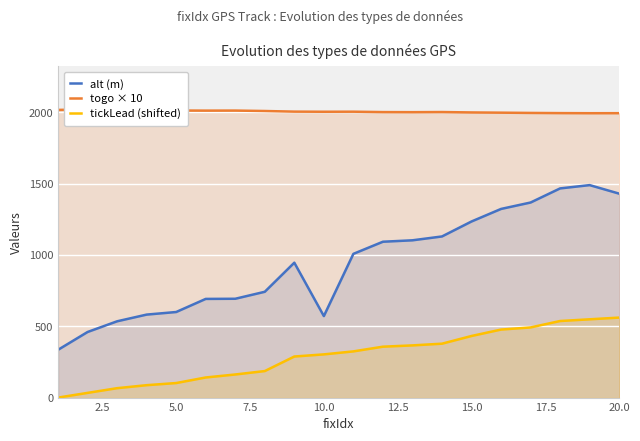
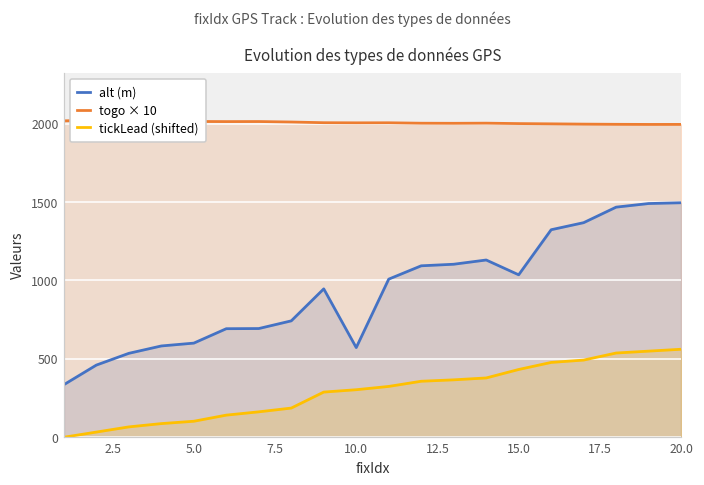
  {
    "alt (m)": {
      "5.0": 600,
      "10.0": 570,
-     "15.0": 1240,
-     "20.0": 1430
+     "15.0": 1040,
+     "20.0": 1500
    },
    "togo × 10": {
      "10.0": 2000,
      "15.0": 2000,
      "20.0": 1990
    },
    "tickLead (shifted)": {
      "5.0": 100,
      "10.0": 300,
      "15.0": 430,
      "20.0": 560
    }
  }
